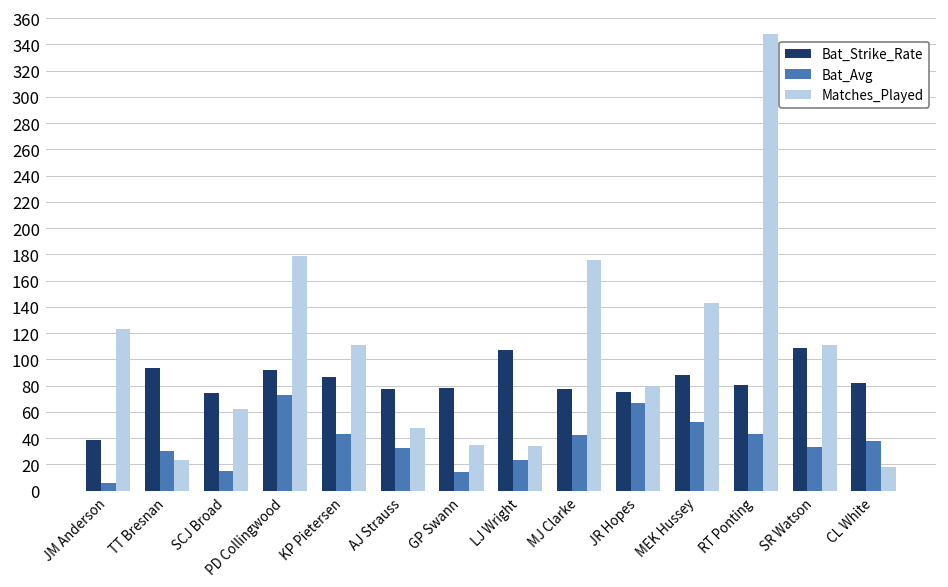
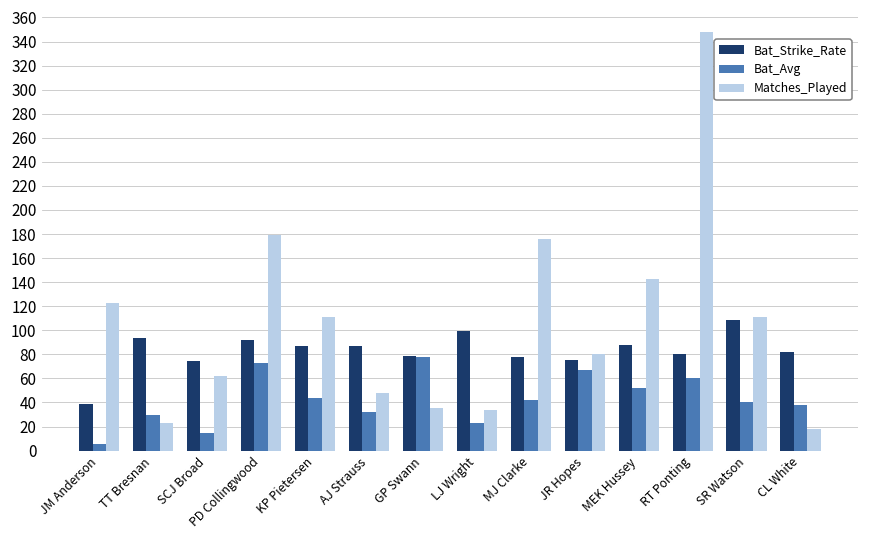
  {
    "Bat_Strike_Rate": {
      "JM Anderson": 39,
      "TT Bresnan": 93,
      "SCJ Broad": 74,
      "PD Collingwood": 92,
      "KP Pietersen": 87,
-     "AJ Strauss": 77,
+     "AJ Strauss": 87,
      "GP Swann": 78,
-     "LJ Wright": 107,
+     "LJ Wright": 99,
      "MJ Clarke": 78,
      "JR Hopes": 75,
      "MEK Hussey": 88,
      "RT Ponting": 81,
      "SR Watson": 108,
      "CL White": 82
    },
    "Bat_Avg": {
      "JM Anderson": 6,
      "TT Bresnan": 30,
      "SCJ Broad": 15,
      "PD Collingwood": 73,
      "KP Pietersen": 43,
      "AJ Strauss": 32,
-     "GP Swann": 14,
+     "GP Swann": 78,
      "LJ Wright": 23,
      "MJ Clarke": 42,
      "JR Hopes": 67,
      "MEK Hussey": 52,
-     "RT Ponting": 43,
-     "SR Watson": 33,
+     "RT Ponting": 61,
+     "SR Watson": 40,
      "CL White": 38
    },
    "Matches_Played": {
      "JM Anderson": 123,
      "TT Bresnan": 23,
      "SCJ Broad": 62,
      "PD Collingwood": 179,
      "KP Pietersen": 111,
      "AJ Strauss": 48,
      "GP Swann": 35,
      "LJ Wright": 34,
      "MJ Clarke": 176,
      "JR Hopes": 80,
      "MEK Hussey": 143,
      "RT Ponting": 348,
      "SR Watson": 111,
      "CL White": 18
    }
  }
